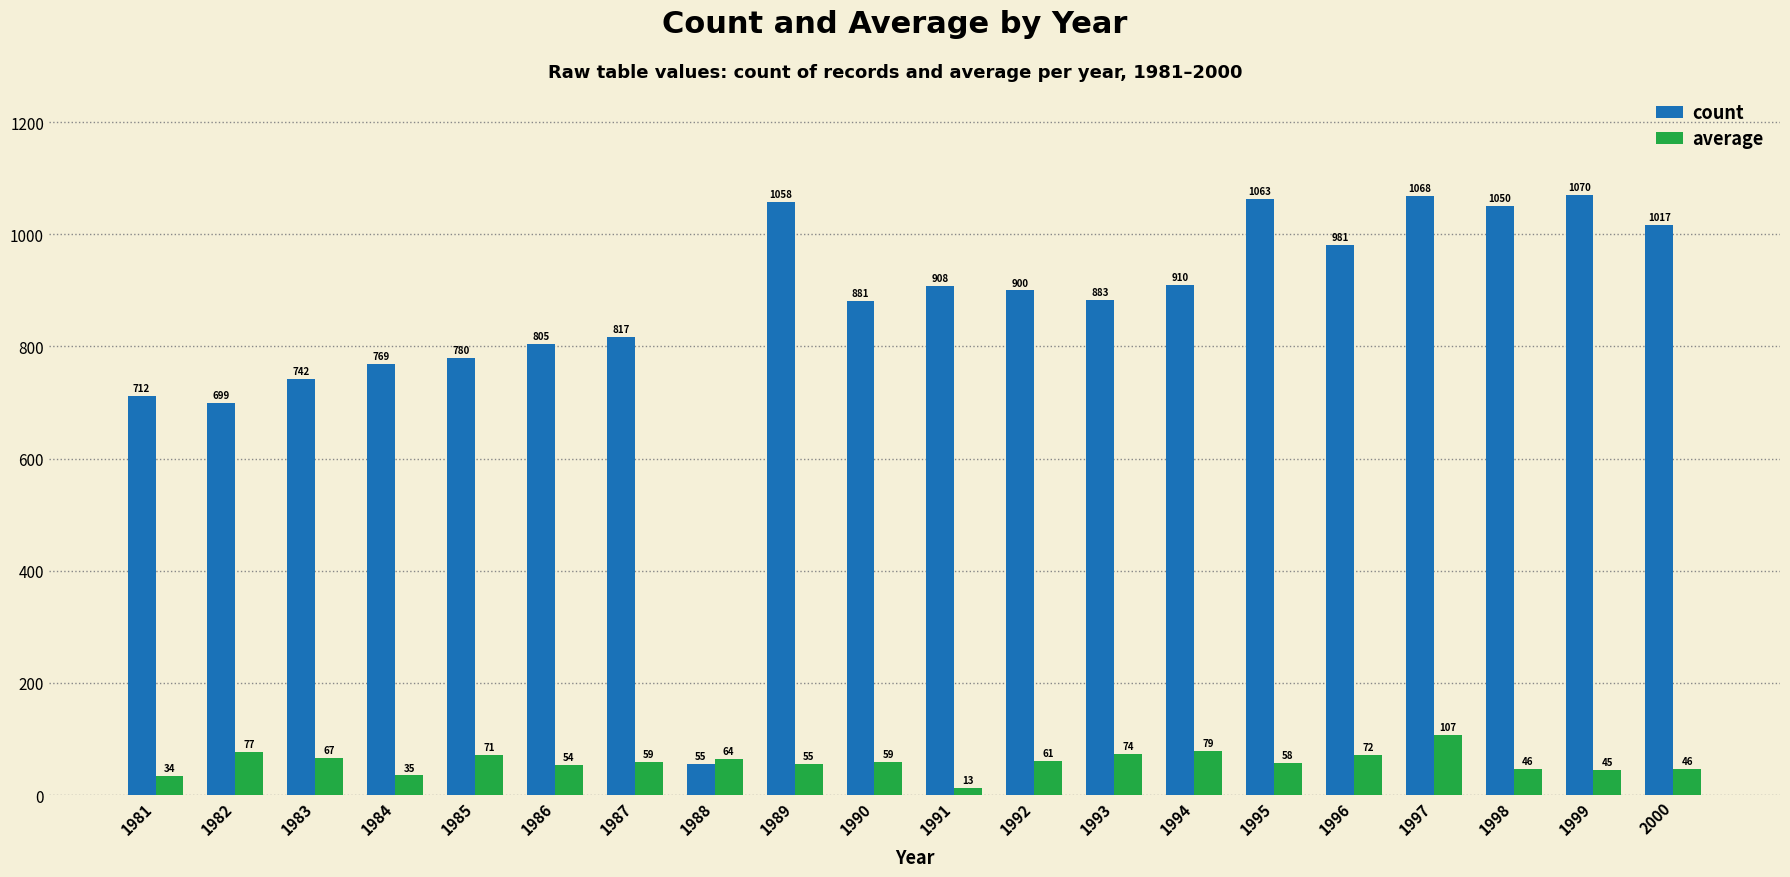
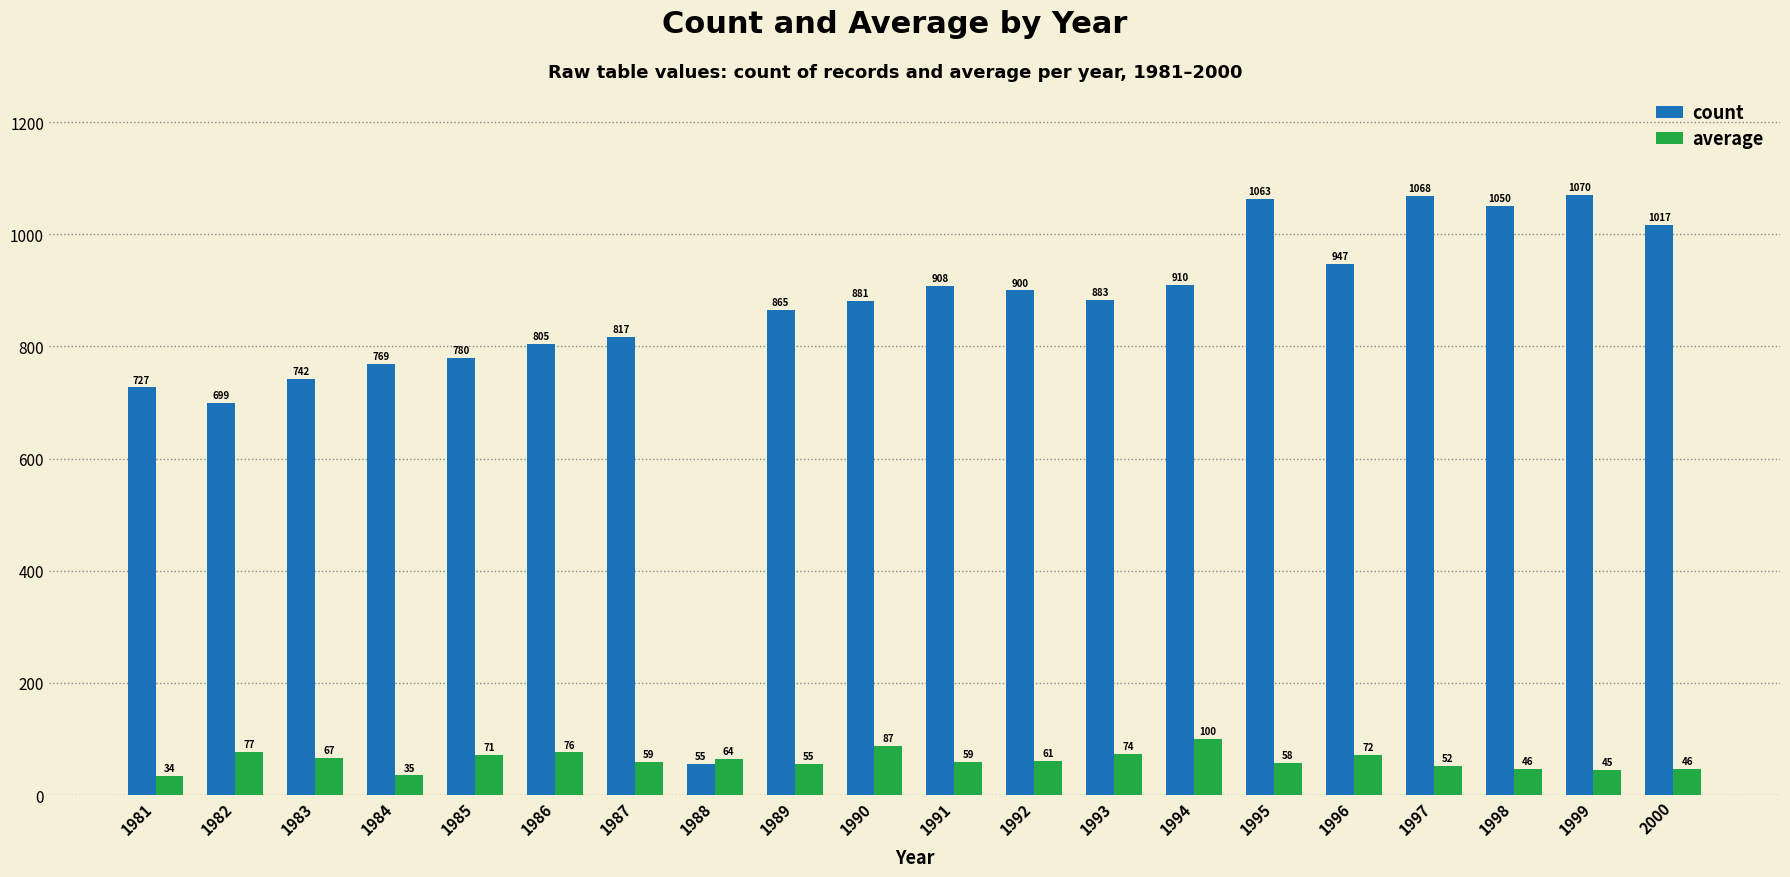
  {
    "count": {
-     "1981": 712,
+     "1981": 727,
      "1982": 699,
      "1983": 742,
      "1984": 769,
      "1985": 780,
      "1986": 805,
      "1987": 817,
      "1988": 55,
-     "1989": 1058,
+     "1989": 865,
      "1990": 881,
      "1991": 908,
      "1992": 900,
      "1993": 883,
      "1994": 910,
      "1995": 1063,
-     "1996": 981,
+     "1996": 947,
      "1997": 1068,
      "1998": 1050,
      "1999": 1070,
      "2000": 1017
    },
    "average": {
      "1981": 34,
      "1982": 77,
      "1983": 67,
      "1984": 35,
      "1985": 71,
-     "1986": 54,
+     "1986": 76,
      "1987": 59,
      "1988": 64,
      "1989": 55,
-     "1990": 59,
-     "1991": 13,
+     "1990": 87,
+     "1991": 59,
      "1992": 61,
      "1993": 74,
-     "1994": 79,
+     "1994": 100,
      "1995": 58,
      "1996": 72,
-     "1997": 107,
+     "1997": 52,
      "1998": 46,
      "1999": 45,
      "2000": 46
    }
  }
